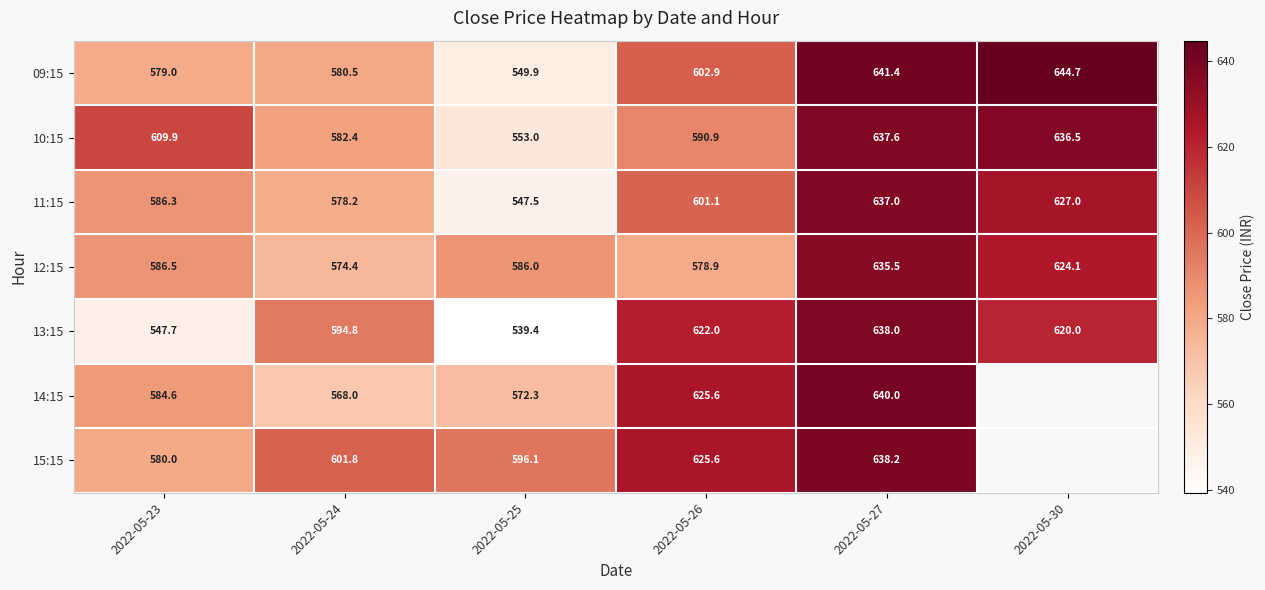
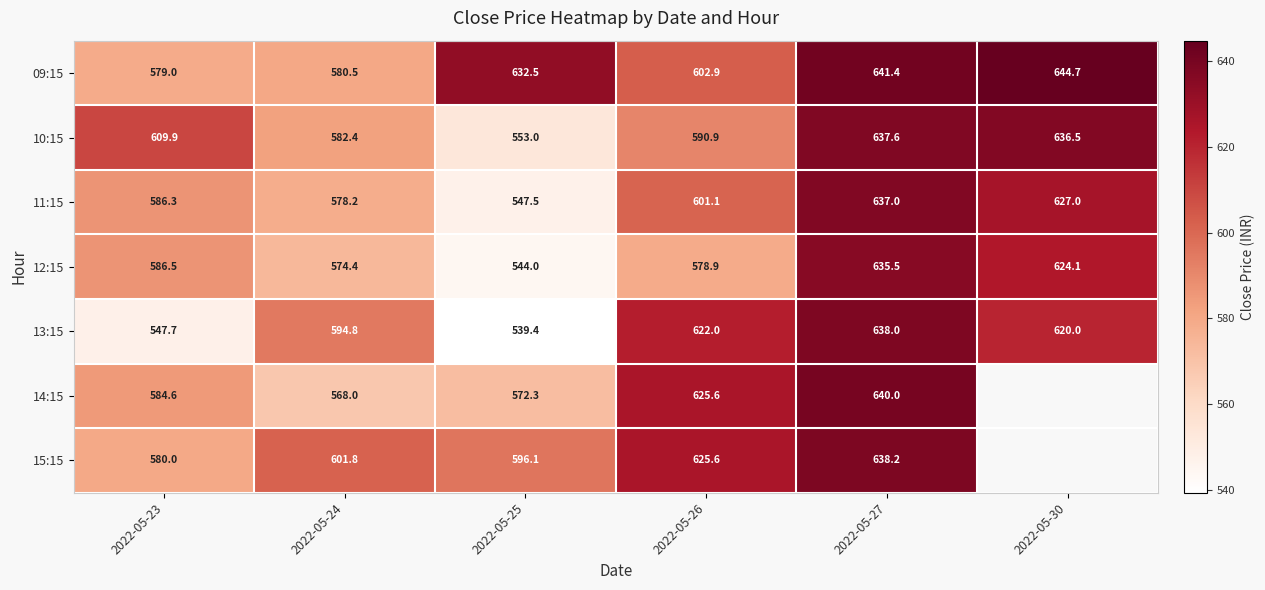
  {
    "09:15": {
      "2022-05-23": 579.0,
      "2022-05-24": 580.5,
-     "2022-05-25": 549.9,
+     "2022-05-25": 632.5,
      "2022-05-26": 602.9,
      "2022-05-27": 641.4,
      "2022-05-30": 644.7
    },
    "10:15": {
      "2022-05-23": 609.9,
      "2022-05-24": 582.4,
      "2022-05-25": 553.0,
      "2022-05-26": 590.9,
      "2022-05-27": 637.6,
      "2022-05-30": 636.5
    },
    "11:15": {
      "2022-05-23": 586.3,
      "2022-05-24": 578.2,
      "2022-05-25": 547.5,
      "2022-05-26": 601.1,
      "2022-05-27": 637.0,
      "2022-05-30": 627.0
    },
    "12:15": {
      "2022-05-23": 586.5,
      "2022-05-24": 574.4,
-     "2022-05-25": 586.0,
+     "2022-05-25": 544.0,
      "2022-05-26": 578.9,
      "2022-05-27": 635.5,
      "2022-05-30": 624.1
    },
    "13:15": {
      "2022-05-23": 547.7,
      "2022-05-24": 594.8,
      "2022-05-25": 539.4,
      "2022-05-26": 622.0,
      "2022-05-27": 638.0,
      "2022-05-30": 620.0
    },
    "14:15": {
      "2022-05-23": 584.6,
      "2022-05-24": 568.0,
      "2022-05-25": 572.3,
      "2022-05-26": 625.6,
      "2022-05-27": 640.0
    },
    "15:15": {
      "2022-05-23": 580.0,
      "2022-05-24": 601.8,
      "2022-05-25": 596.1,
      "2022-05-26": 625.6,
      "2022-05-27": 638.2
    }
  }
